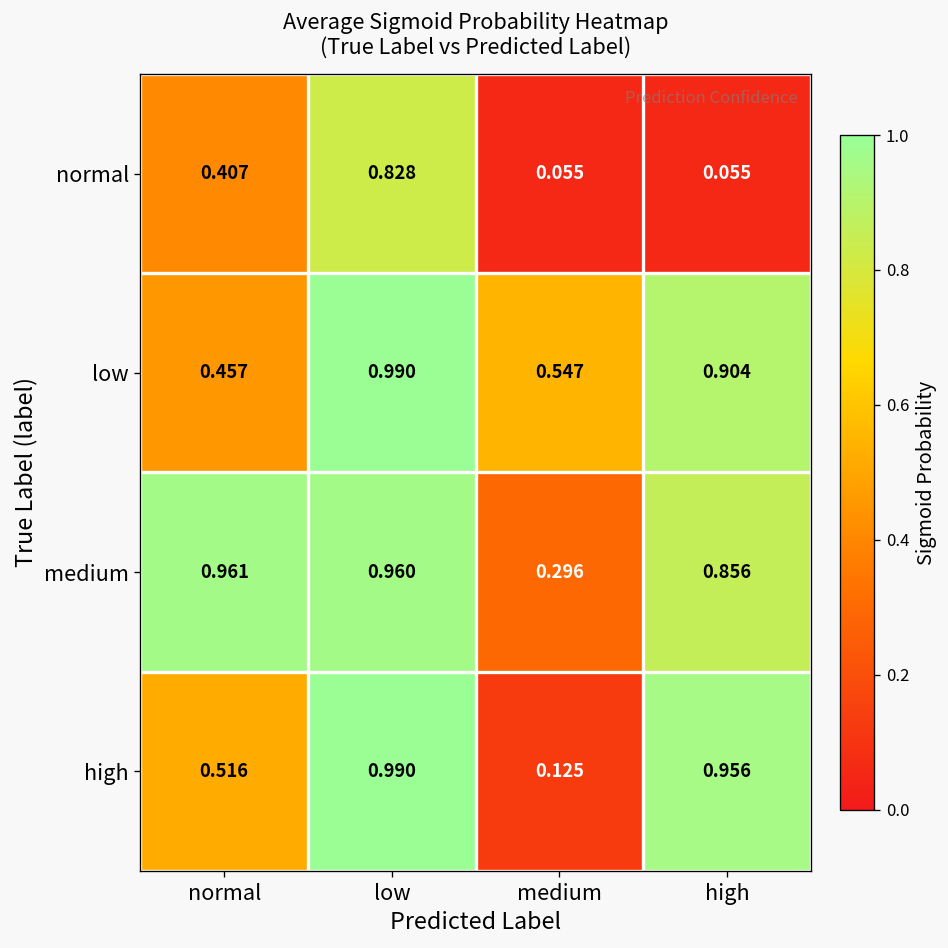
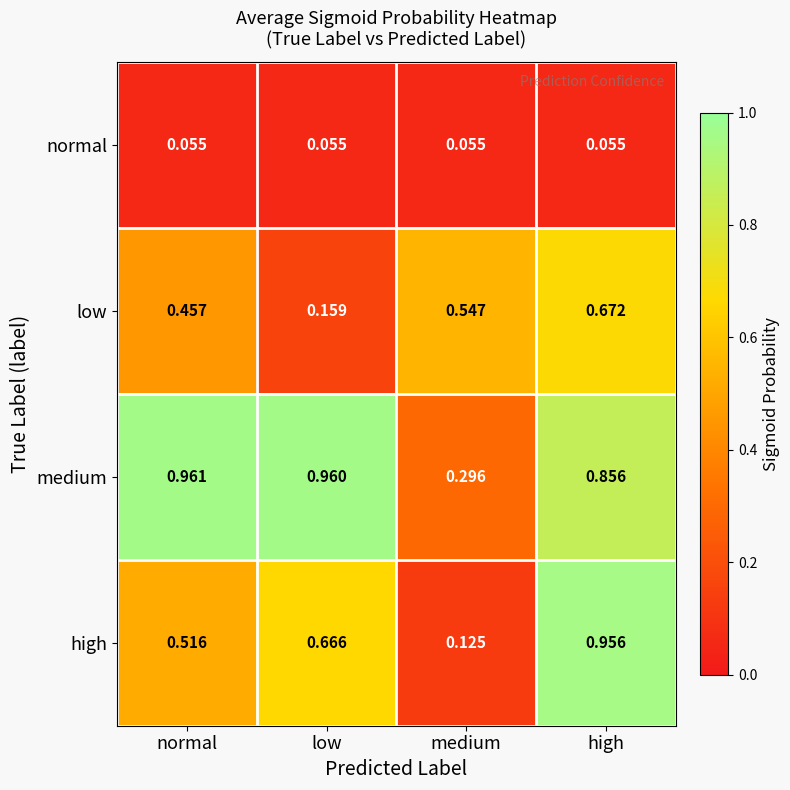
  {
    "normal": {
-     "normal": 0.407,
-     "low": 0.828,
+     "normal": 0.055,
+     "low": 0.055,
      "medium": 0.055
    },
    "low": {
      "normal": 0.457,
-     "low": 0.990,
+     "low": 0.159,
      "medium": 0.547,
-     "high": 0.904
+     "high": 0.672
    },
    "medium": {
      "normal": 0.961,
      "low": 0.960,
      "medium": 0.296,
      "high": 0.856
    },
    "high": {
      "normal": 0.516,
-     "low": 0.990,
+     "low": 0.666,
      "medium": 0.125,
      "high": 0.956
    }
  }
